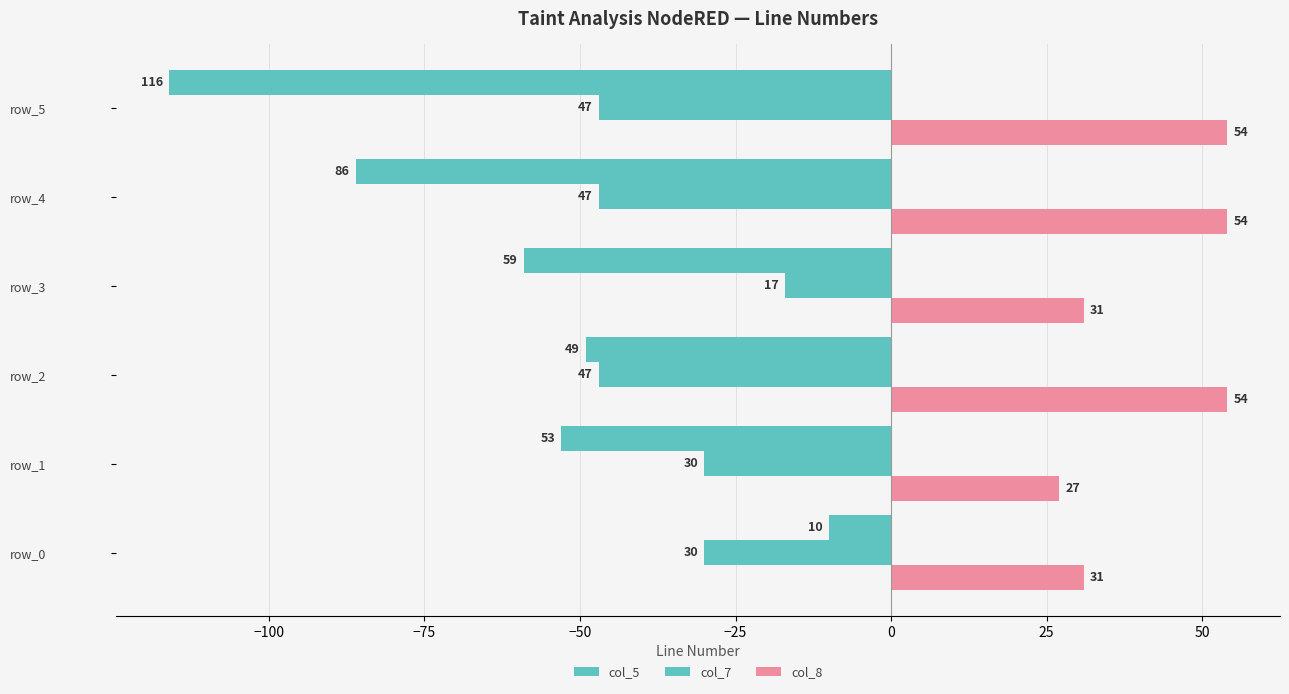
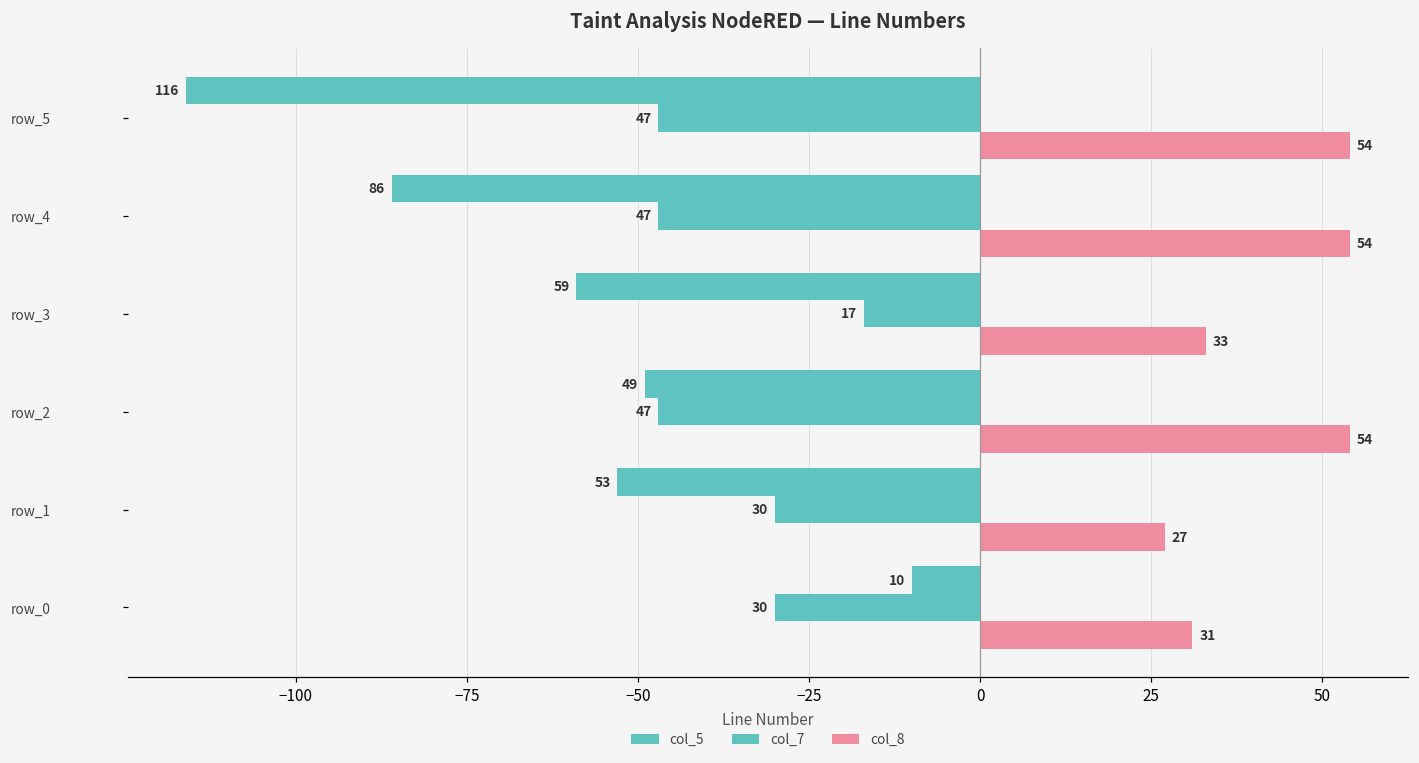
  {
    "col_8": {
      "row_5": 54,
      "row_4": 54,
-     "row_3": 31,
+     "row_3": 33,
      "row_2": 54,
      "row_1": 27,
      "row_0": 31
    }
  }
